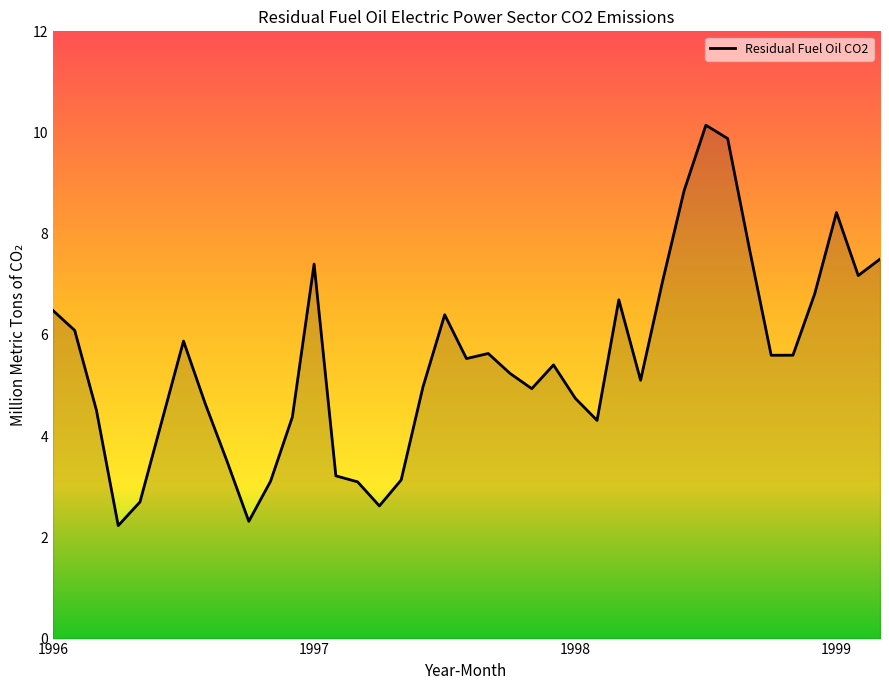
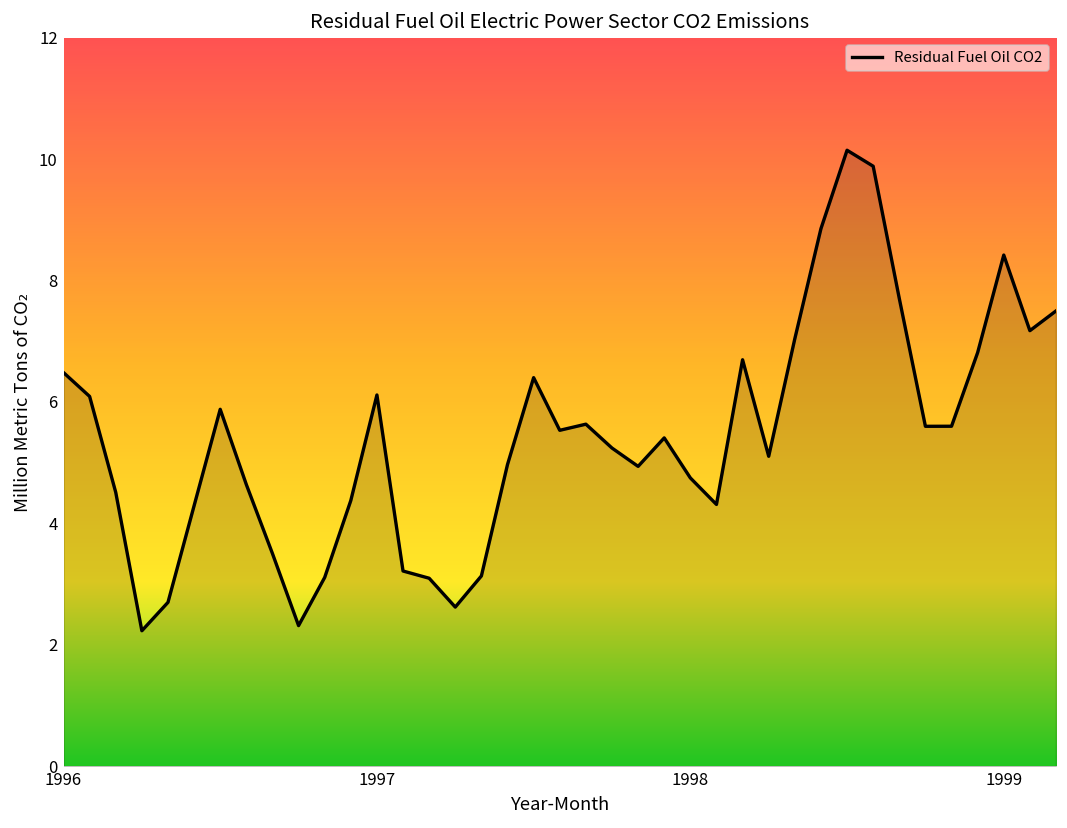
  {
    "1996": 6.5,
-   "1997": 7.4,
+   "1997": 6.1,
    "1998": 4.7,
    "1999": 8.4
  }
